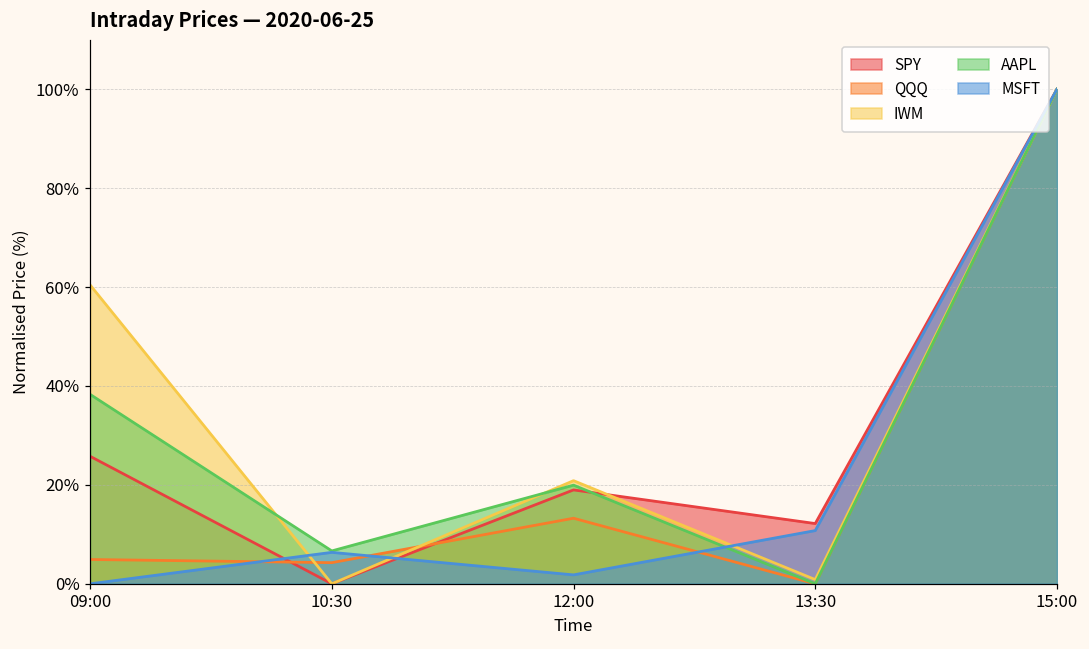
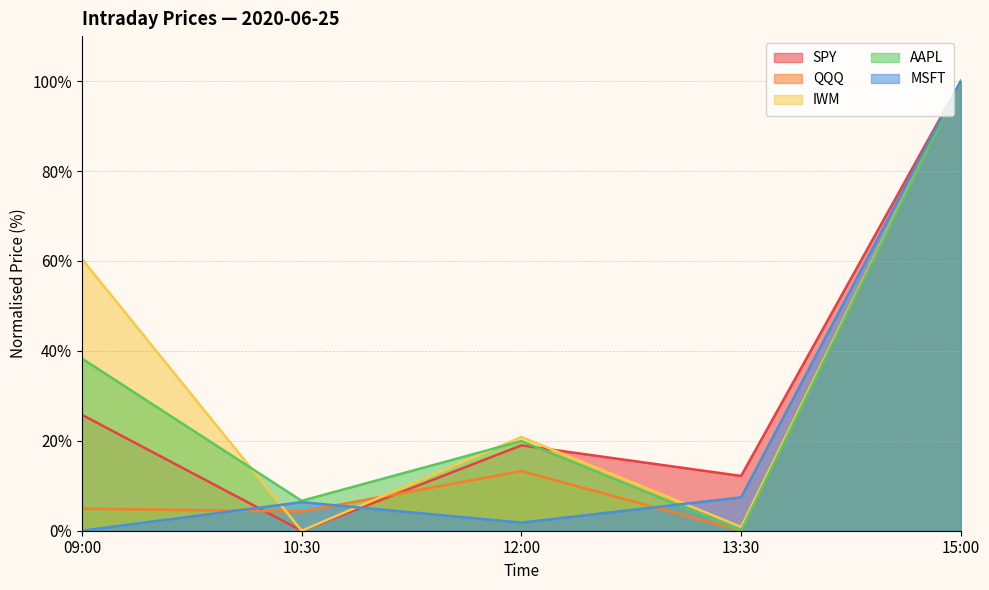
  {
    "IWM": {
      "09:00": "60%",
      "12:00": "21%",
      "13:30": "1%"
    },
    "AAPL": {
      "09:00": "38%",
      "12:00": "20%"
    },
    "MSFT": {
      "09:00": "0%",
      "12:00": "2%",
-     "13:30": "11%"
+     "13:30": "7%"
    }
  }
